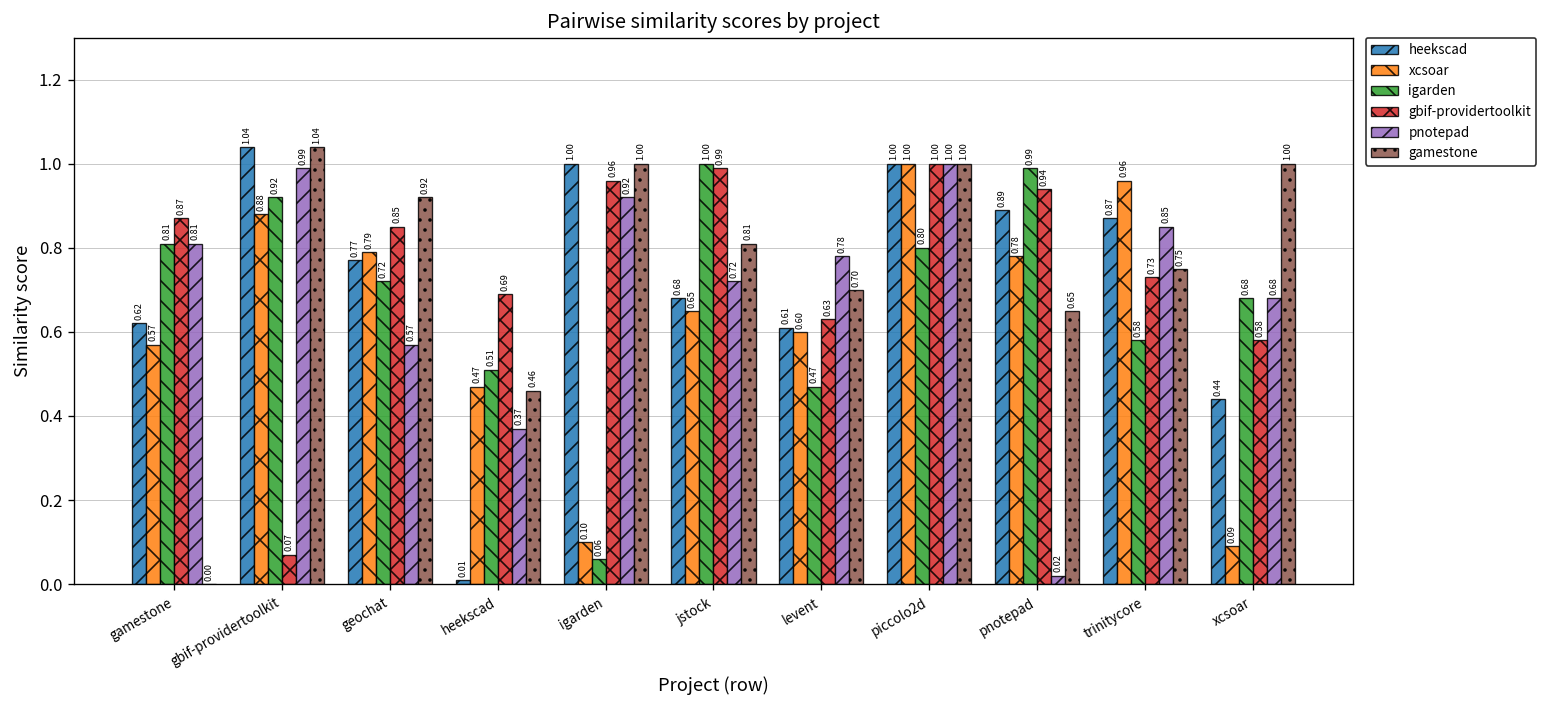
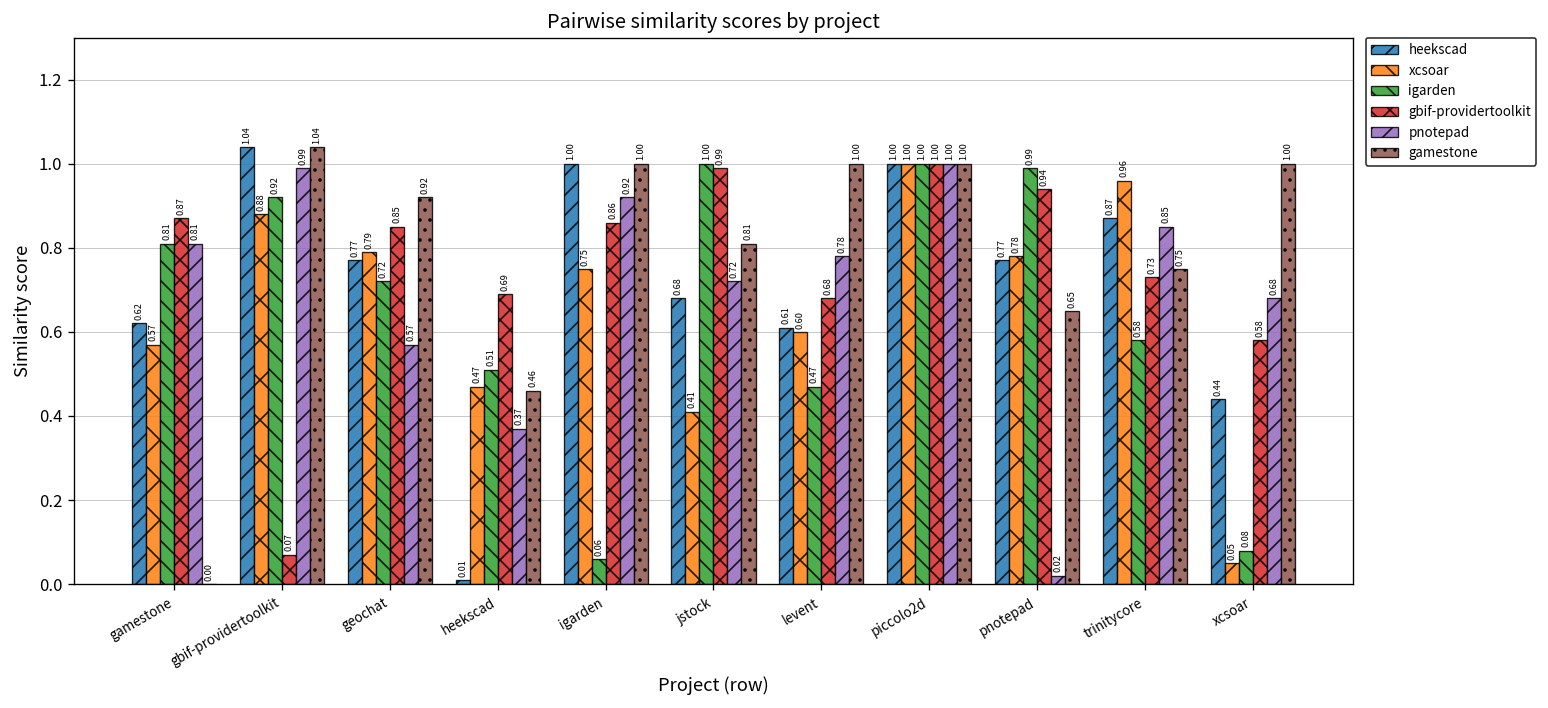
  {
    "heekscad": {
      "gamestone": 0.62,
      "gbif-providertoolkit": 1.04,
      "geochat": 0.77,
      "heekscad": 0.01,
      "igarden": 1.00,
      "jstock": 0.68,
      "levent": 0.61,
      "piccolo2d": 1.00,
-     "pnotepad": 0.89,
+     "pnotepad": 0.77,
      "trinitycore": 0.87,
      "xcsoar": 0.44
    },
    "xcsoar": {
      "gamestone": 0.57,
      "gbif-providertoolkit": 0.88,
      "geochat": 0.79,
      "heekscad": 0.47,
-     "igarden": 0.10,
-     "jstock": 0.65,
+     "igarden": 0.75,
+     "jstock": 0.41,
      "levent": 0.60,
      "piccolo2d": 1.00,
      "pnotepad": 0.78,
      "trinitycore": 0.96,
-     "xcsoar": 0.09
+     "xcsoar": 0.05
    },
    "igarden": {
      "gamestone": 0.81,
      "gbif-providertoolkit": 0.92,
      "geochat": 0.72,
      "heekscad": 0.51,
      "igarden": 0.06,
      "jstock": 1.00,
      "levent": 0.47,
-     "piccolo2d": 0.80,
+     "piccolo2d": 1.00,
      "pnotepad": 0.99,
      "trinitycore": 0.58,
-     "xcsoar": 0.68
+     "xcsoar": 0.08
    },
    "gbif-providertoolkit": {
      "gamestone": 0.87,
      "gbif-providertoolkit": 0.07,
      "geochat": 0.85,
      "heekscad": 0.69,
-     "igarden": 0.96,
+     "igarden": 0.86,
      "jstock": 0.99,
-     "levent": 0.63,
+     "levent": 0.68,
      "piccolo2d": 1.00,
      "pnotepad": 0.94,
      "trinitycore": 0.73,
      "xcsoar": 0.58
    },
    "pnotepad": {
      "gamestone": 0.81,
      "gbif-providertoolkit": 0.99,
      "geochat": 0.57,
      "heekscad": 0.37,
      "igarden": 0.92,
      "jstock": 0.72,
      "levent": 0.78,
      "piccolo2d": 1.00,
      "pnotepad": 0.02,
      "trinitycore": 0.85,
      "xcsoar": 0.68
    },
    "gamestone": {
      "gamestone": 0.00,
      "gbif-providertoolkit": 1.04,
      "geochat": 0.92,
      "heekscad": 0.46,
      "igarden": 1.00,
      "jstock": 0.81,
-     "levent": 0.70,
+     "levent": 1.00,
      "piccolo2d": 1.00,
      "pnotepad": 0.65,
      "trinitycore": 0.75,
      "xcsoar": 1.00
    }
  }
